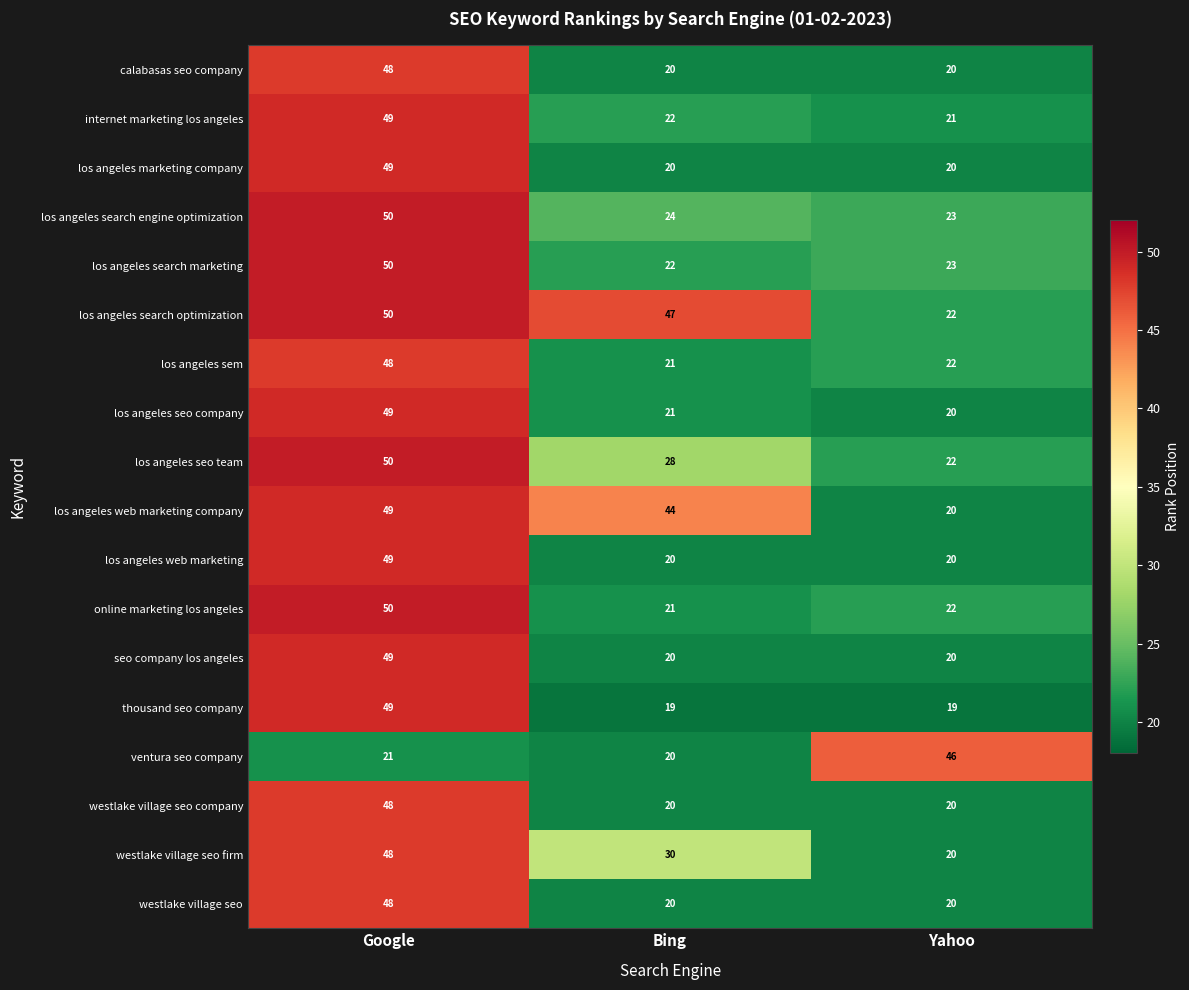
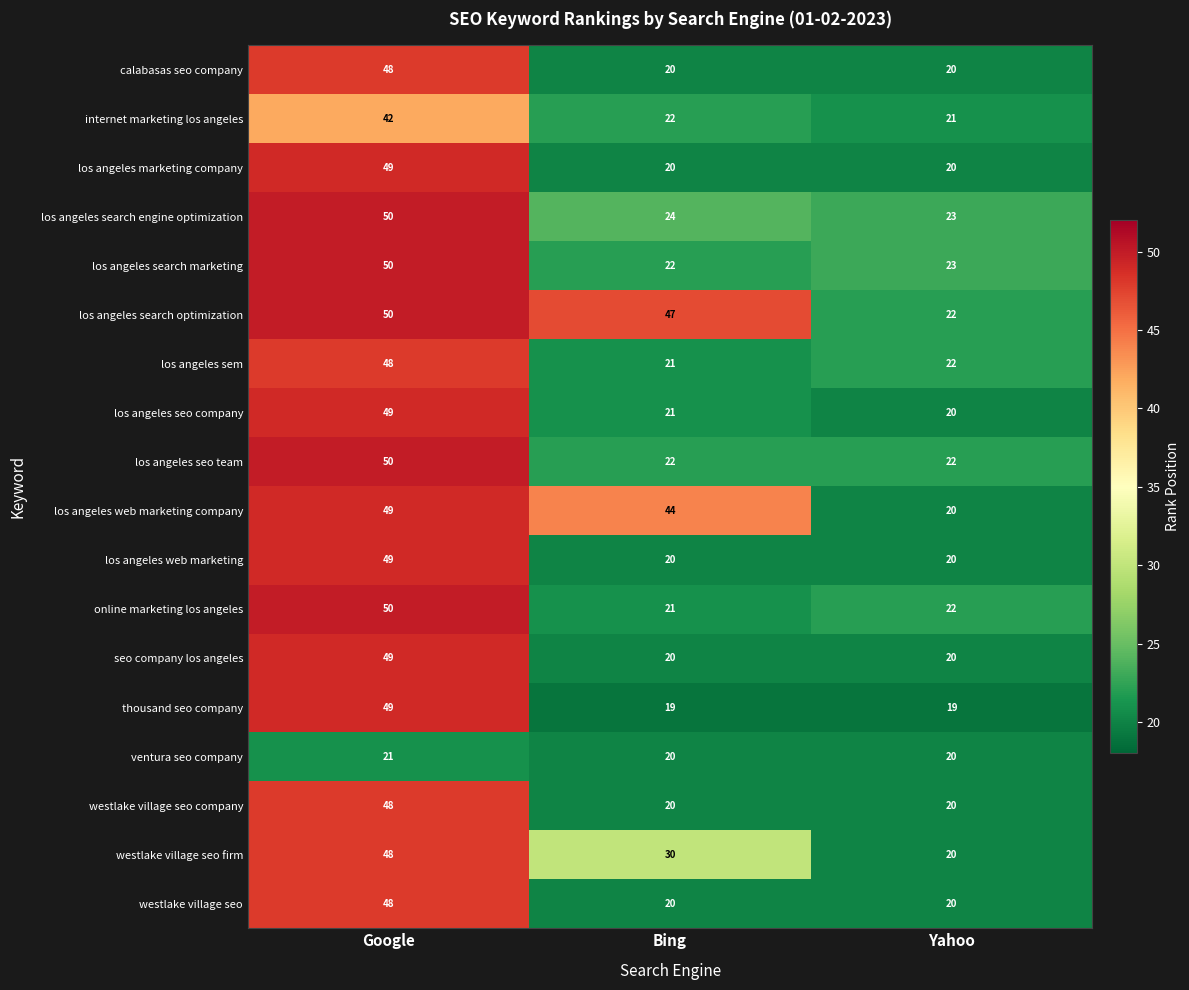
  {
    "calabasas seo company": {
      "Google": 48,
      "Bing": 20,
      "Yahoo": 20
    },
    "internet marketing los angeles": {
-     "Google": 49,
+     "Google": 42,
      "Bing": 22,
      "Yahoo": 21
    },
    "los angeles marketing company": {
      "Google": 49,
      "Bing": 20,
      "Yahoo": 20
    },
    "los angeles search engine optimization": {
      "Google": 50,
      "Bing": 24,
      "Yahoo": 23
    },
    "los angeles search marketing": {
      "Google": 50,
      "Bing": 22,
      "Yahoo": 23
    },
    "los angeles search optimization": {
      "Google": 50,
      "Bing": 47,
      "Yahoo": 22
    },
    "los angeles sem": {
      "Google": 48,
      "Bing": 21,
      "Yahoo": 22
    },
    "los angeles seo company": {
      "Google": 49,
      "Bing": 21,
      "Yahoo": 20
    },
    "los angeles seo team": {
      "Google": 50,
-     "Bing": 28,
+     "Bing": 22,
      "Yahoo": 22
    },
    "los angeles web marketing company": {
      "Google": 49,
      "Bing": 44,
      "Yahoo": 20
    },
    "los angeles web marketing": {
      "Google": 49,
      "Bing": 20,
      "Yahoo": 20
    },
    "online marketing los angeles": {
      "Google": 50,
      "Bing": 21,
      "Yahoo": 22
    },
    "seo company los angeles": {
      "Google": 49,
      "Bing": 20,
      "Yahoo": 20
    },
    "thousand seo company": {
      "Google": 49,
      "Bing": 19,
      "Yahoo": 19
    },
    "ventura seo company": {
      "Google": 21,
      "Bing": 20,
-     "Yahoo": 46
+     "Yahoo": 20
    },
    "westlake village seo company": {
      "Google": 48,
      "Bing": 20,
      "Yahoo": 20
    },
    "westlake village seo firm": {
      "Google": 48,
      "Bing": 30,
      "Yahoo": 20
    },
    "westlake village seo": {
      "Google": 48,
      "Bing": 20,
      "Yahoo": 20
    }
  }
